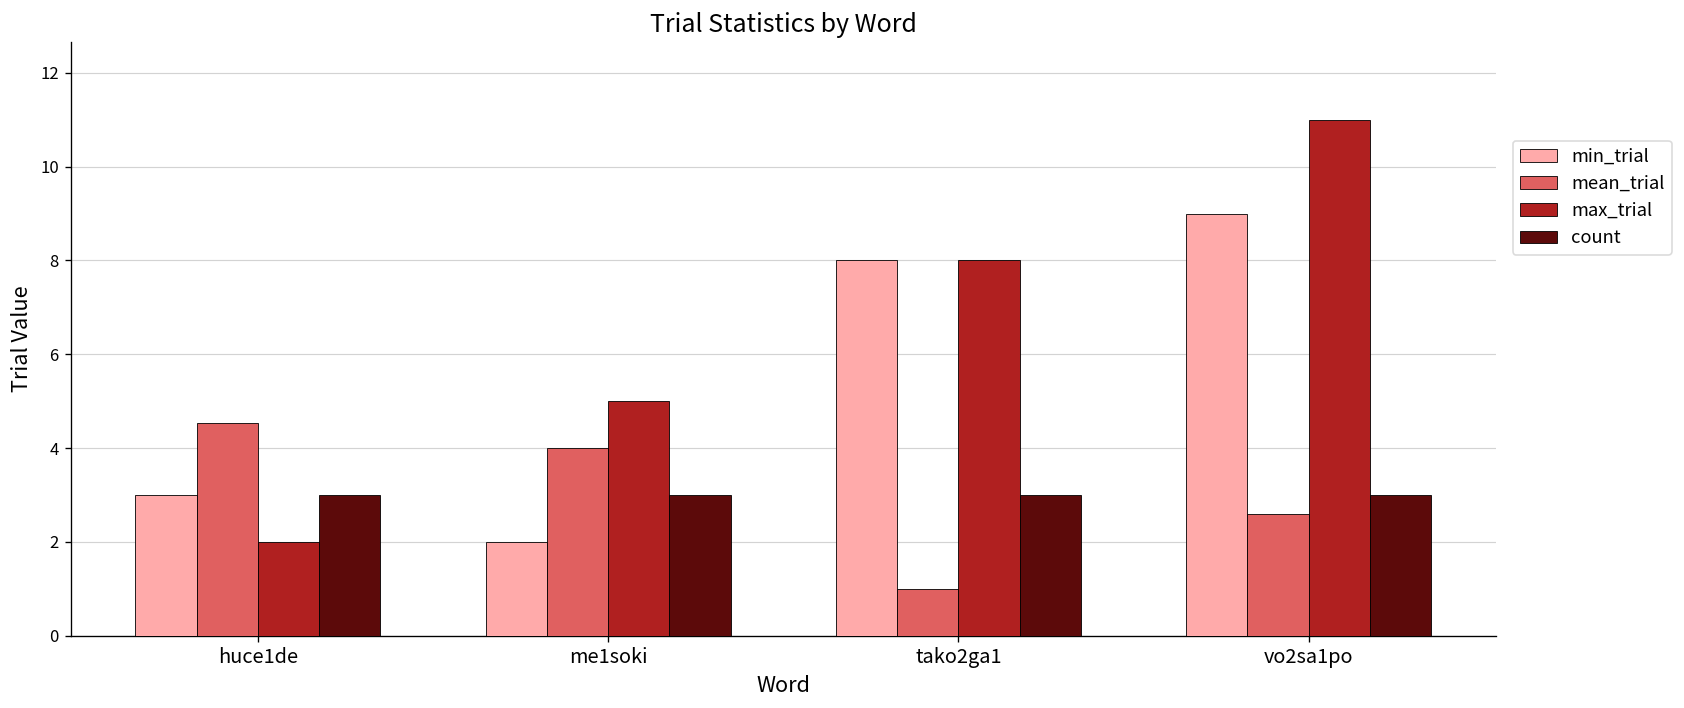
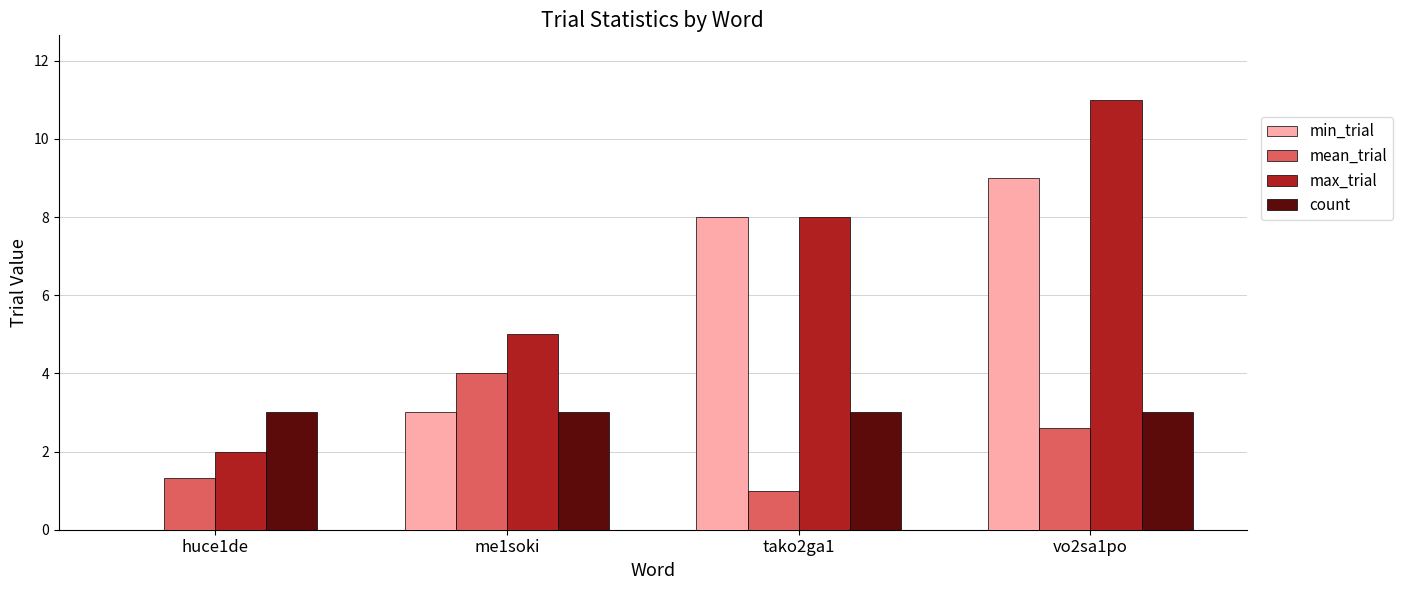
  {
    "min_trial": {
-     "huce1de": 3,
-     "me1soki": 2,
+     "huce1de": 0,
+     "me1soki": 3,
      "tako2ga1": 8,
      "vo2sa1po": 9
    },
    "mean_trial": {
-     "huce1de": 4.5,
+     "huce1de": 1.3,
      "me1soki": 4.0,
      "tako2ga1": 1.0,
      "vo2sa1po": 2.6
    },
    "max_trial": {
      "huce1de": 2.0,
      "me1soki": 5.0,
      "tako2ga1": 8.0,
      "vo2sa1po": 11.0
    },
    "count": {
      "huce1de": 3.0,
      "me1soki": 3.0,
      "tako2ga1": 3.0,
      "vo2sa1po": 3.0
    }
  }
